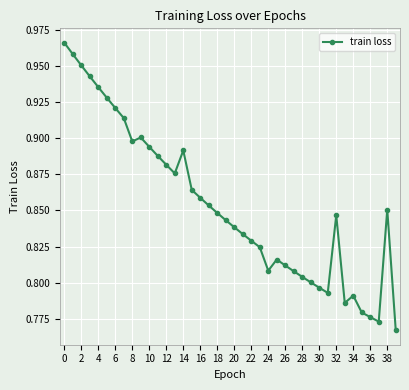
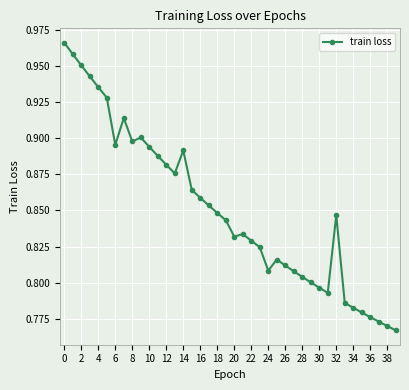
  {
    "0": 0.966,
    "2": 0.950,
    "4": 0.935,
-   "6": 0.921,
+   "6": 0.895,
    "8": 0.898,
    "10": 0.894,
    "12": 0.882,
    "14": 0.892,
    "16": 0.859,
    "18": 0.848,
-   "20": 0.838,
+   "20": 0.832,
    "22": 0.829,
    "24": 0.808,
    "26": 0.812,
    "28": 0.804,
    "30": 0.797,
    "32": 0.847,
-   "34": 0.791,
+   "34": 0.783,
    "36": 0.776,
-   "38": 0.851
+   "38": 0.770
  }
